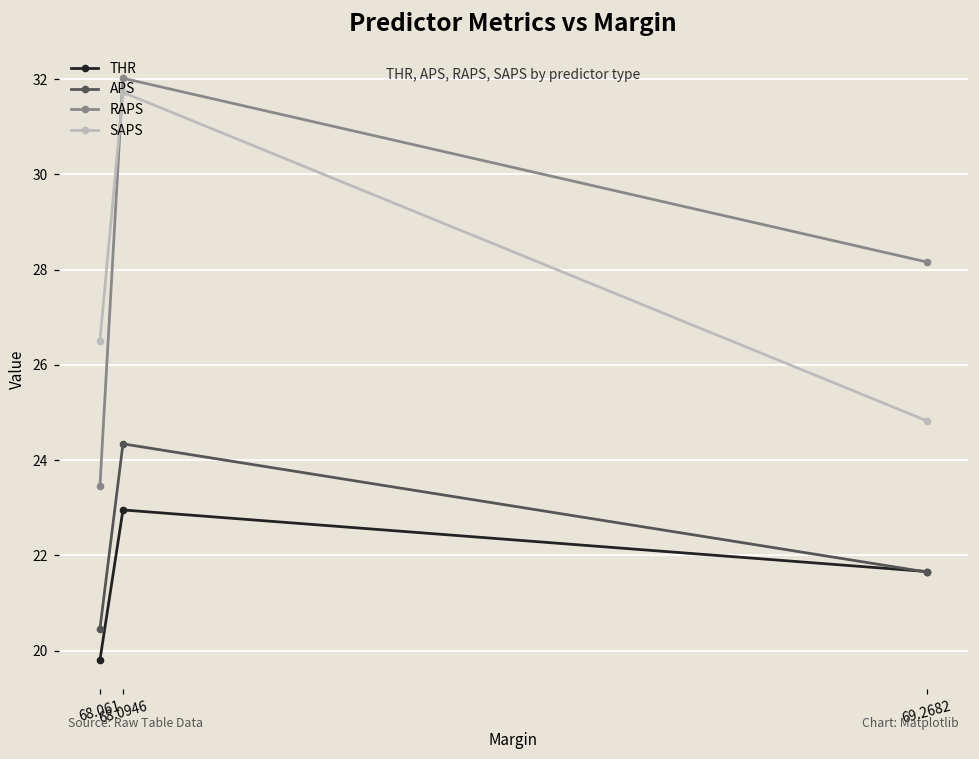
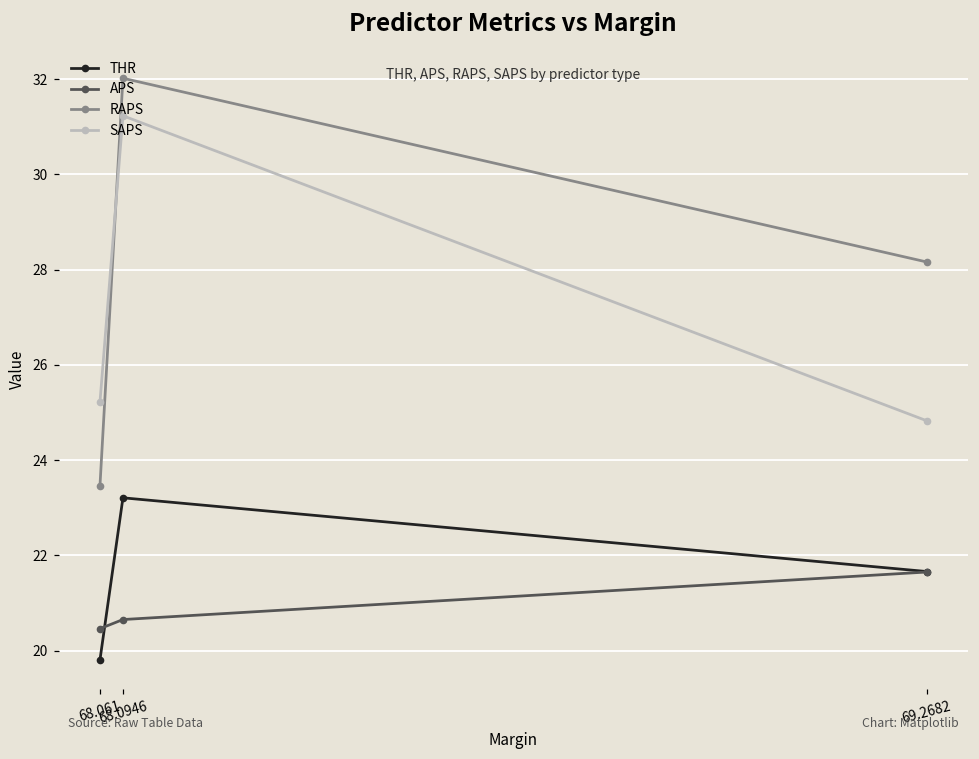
  {
    "THR": {
      "68.061": 19.8,
-     "68.0946": 23.0
+     "68.0946": 23.2
    },
    "APS": {
      "68.061": 20.5,
-     "68.0946": 24.3
+     "68.0946": 20.7
    },
    "RAPS": {
      "68.061": 23.5,
      "68.0946": 32.0,
      "69.2682": 28.2
    },
    "SAPS": {
-     "68.061": 26.5,
-     "68.0946": 31.7,
+     "68.061": 25.2,
+     "68.0946": 31.2,
      "69.2682": 24.8
    }
  }
